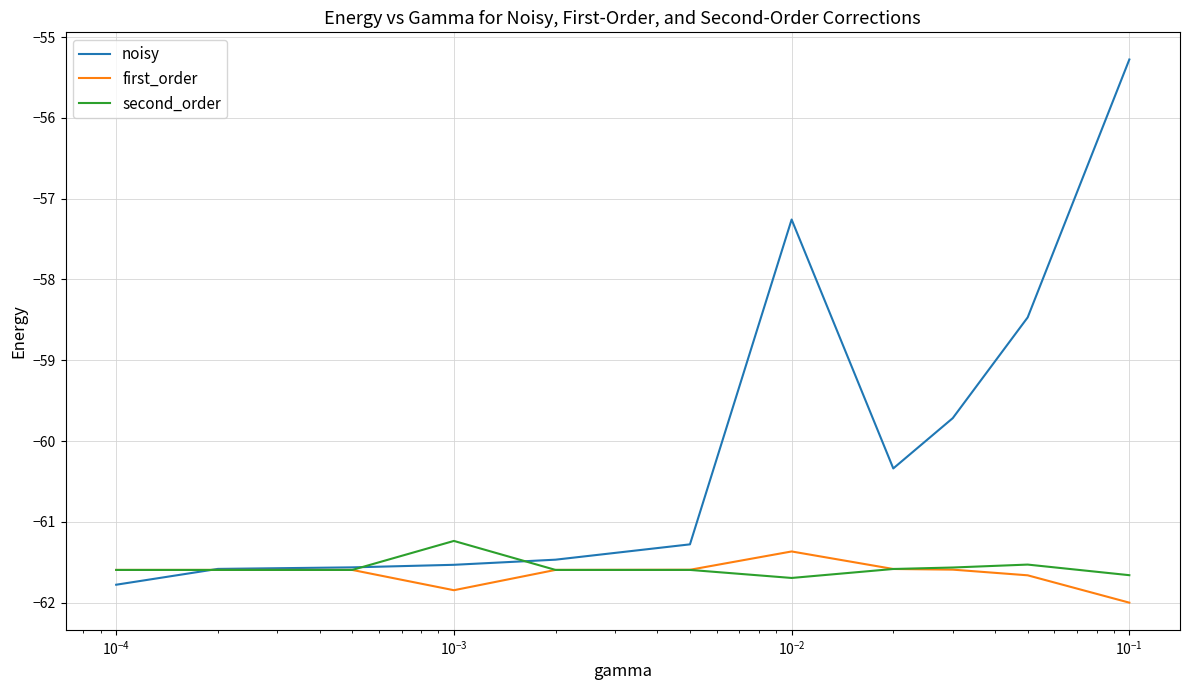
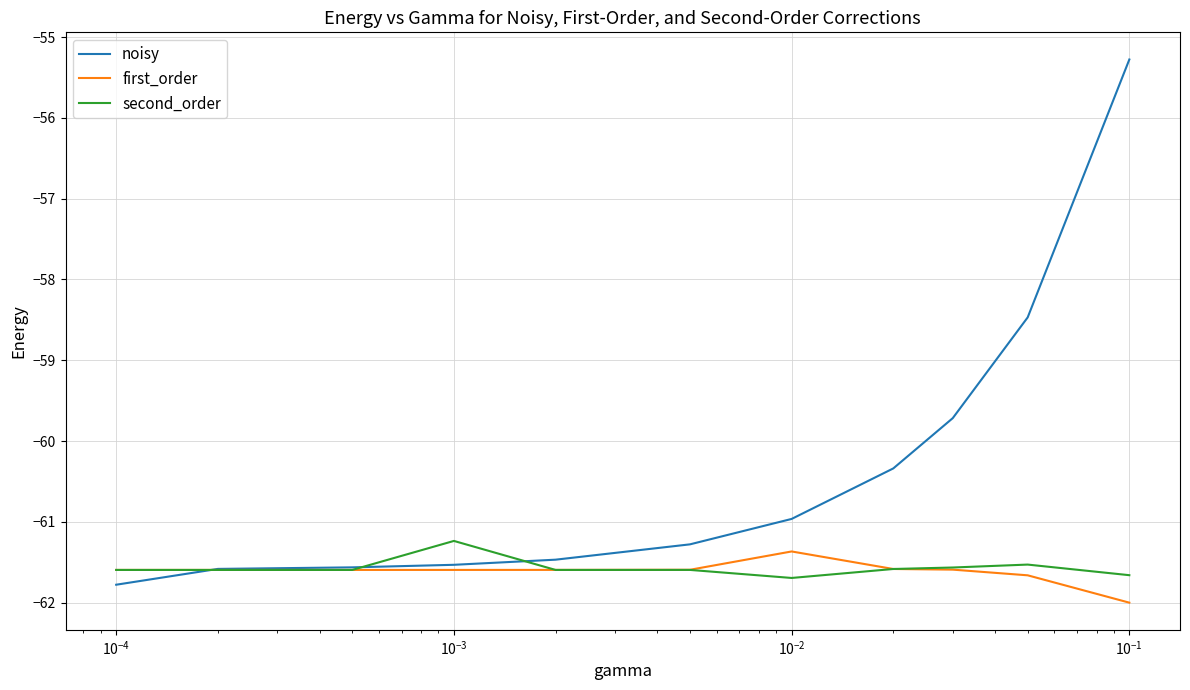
  {
    "noisy": {
      "10^-4": -61.8,
      "10^-3": -61.5,
-     "10^-2": -57.3,
+     "10^-2": -61.0,
      "10^-1": -55.3
    },
    "first_order": {
-     "10^-3": -61.8,
+     "10^-3": -61.6,
      "10^-2": -61.4,
      "10^-1": -62.0
    },
    "second_order": {
      "10^-3": -61.2,
      "10^-2": -61.7,
      "10^-1": -61.7
    }
  }
